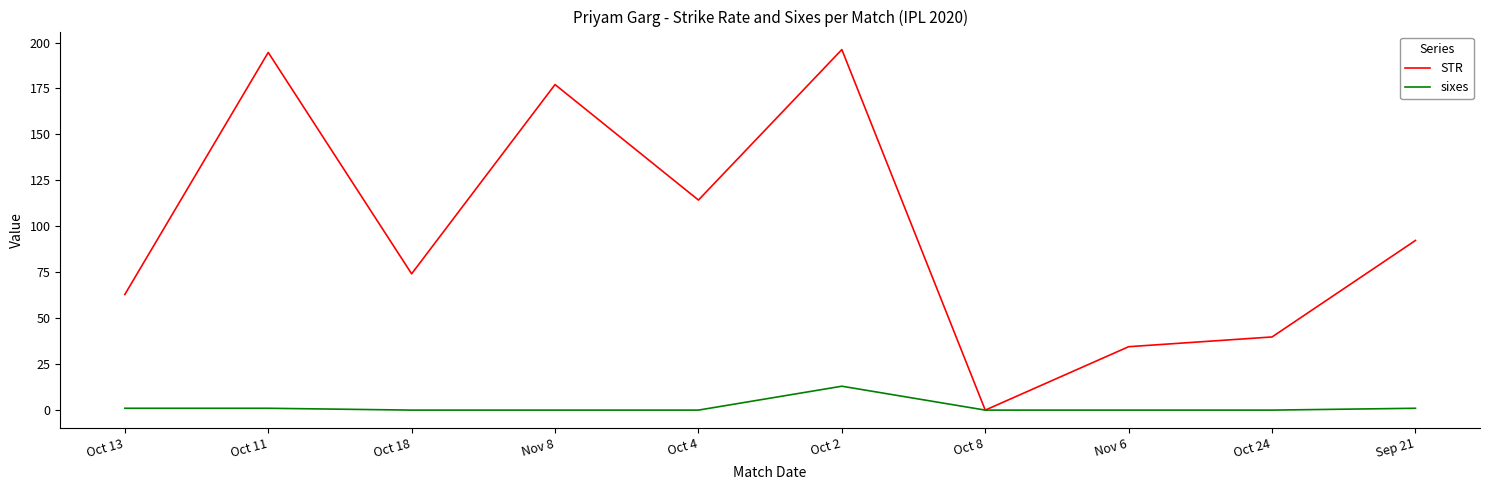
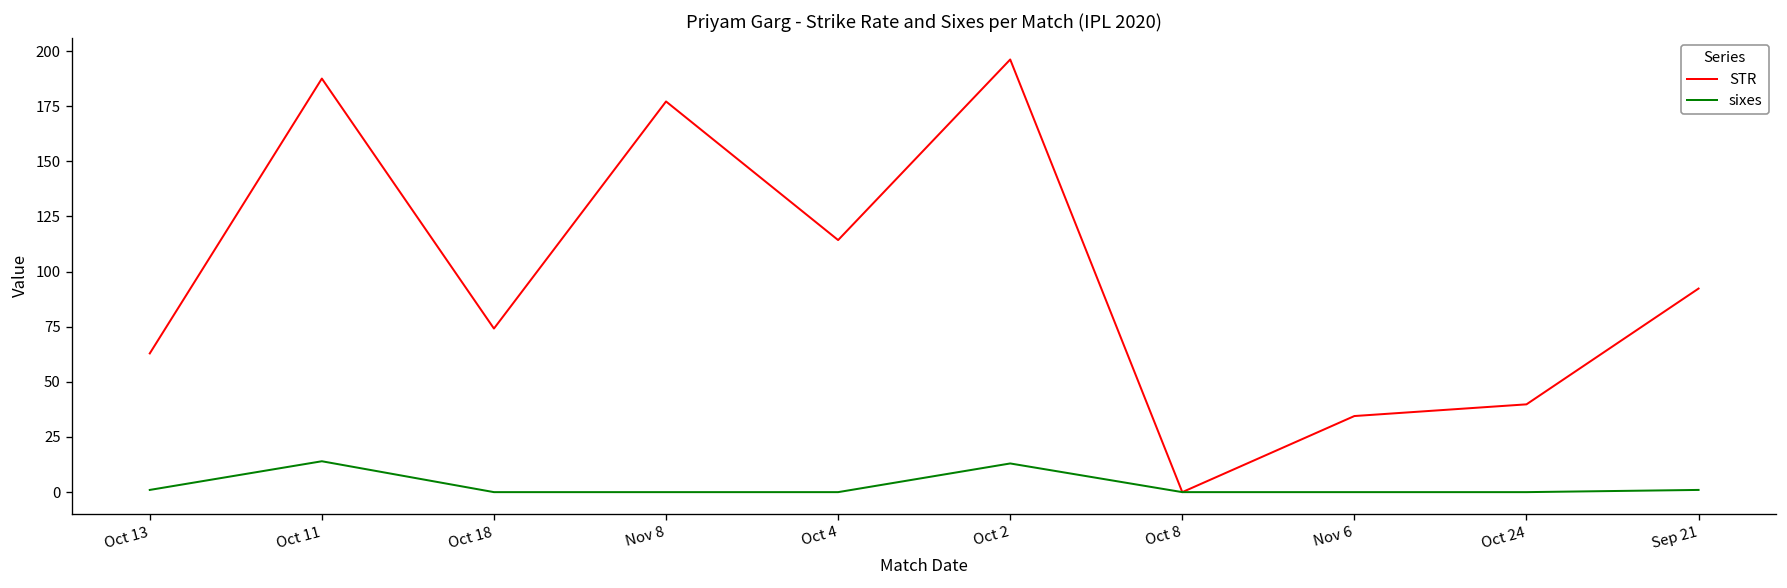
  {
    "STR": {
      "Oct 13": 63,
-     "Oct 11": 195,
+     "Oct 11": 188,
      "Oct 18": 74,
      "Nov 8": 177,
      "Oct 4": 114,
      "Oct 2": 196,
      "Nov 6": 35,
      "Oct 24": 40,
      "Sep 21": 92
    },
    "sixes": {
      "Oct 13": 1,
-     "Oct 11": 1,
+     "Oct 11": 14,
      "Oct 18": 0,
      "Nov 8": 0,
      "Oct 4": 0,
      "Oct 2": 13,
      "Nov 6": 0,
      "Oct 24": 0,
      "Sep 21": 1
    }
  }
